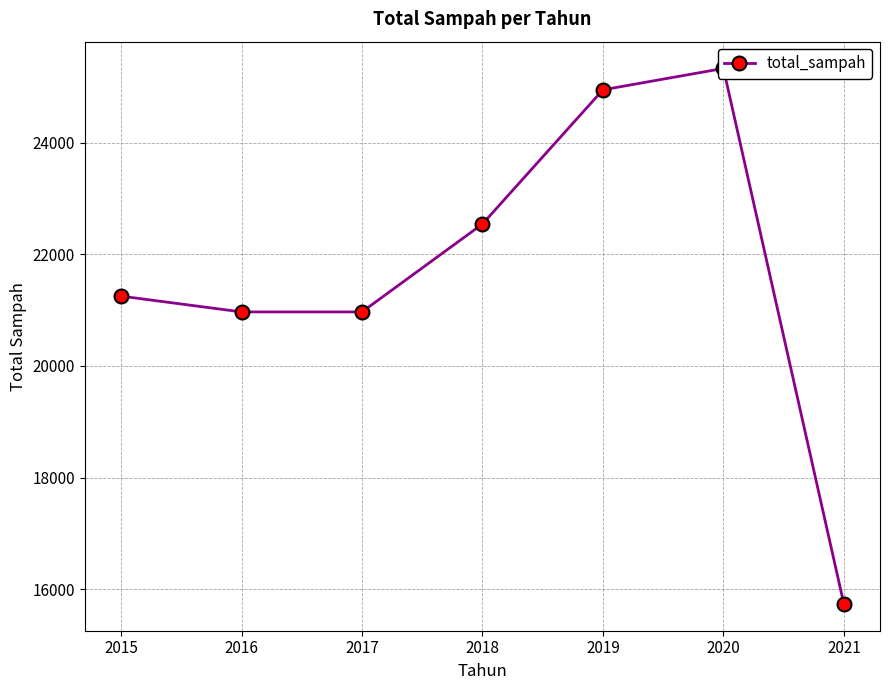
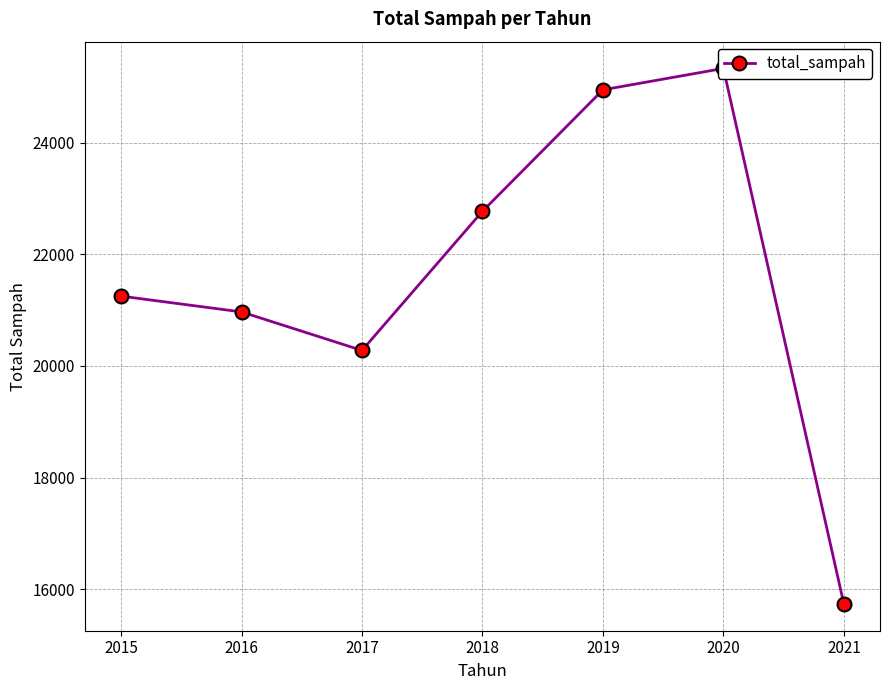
  {
    "2015": 21300,
    "2016": 21000,
-   "2017": 21000,
-   "2018": 22500,
+   "2017": 20300,
+   "2018": 22800,
    "2019": 24900,
    "2021": 15700
  }
